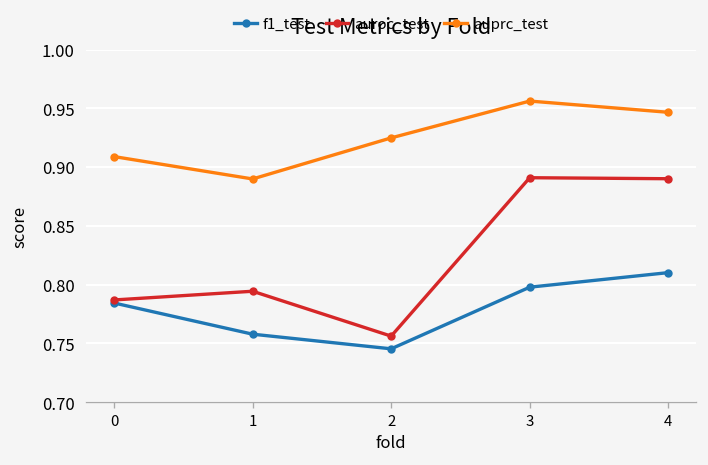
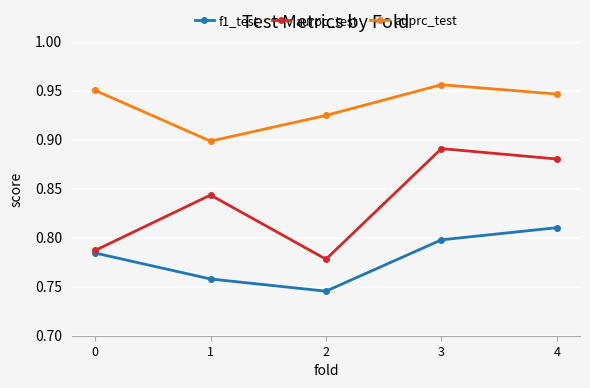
  {
    "f1_test": {
      "0": 0.78,
      "1": 0.76,
      "2": 0.75,
      "3": 0.80,
      "4": 0.81
    },
    "auroc_test": {
      "0": 0.79,
-     "1": 0.79,
-     "2": 0.76,
+     "1": 0.84,
+     "2": 0.78,
      "3": 0.89,
-     "4": 0.89
+     "4": 0.88
    },
    "auprc_test": {
-     "0": 0.91,
-     "1": 0.89,
+     "0": 0.95,
+     "1": 0.90,
      "2": 0.92,
      "3": 0.96,
      "4": 0.95
    }
  }
